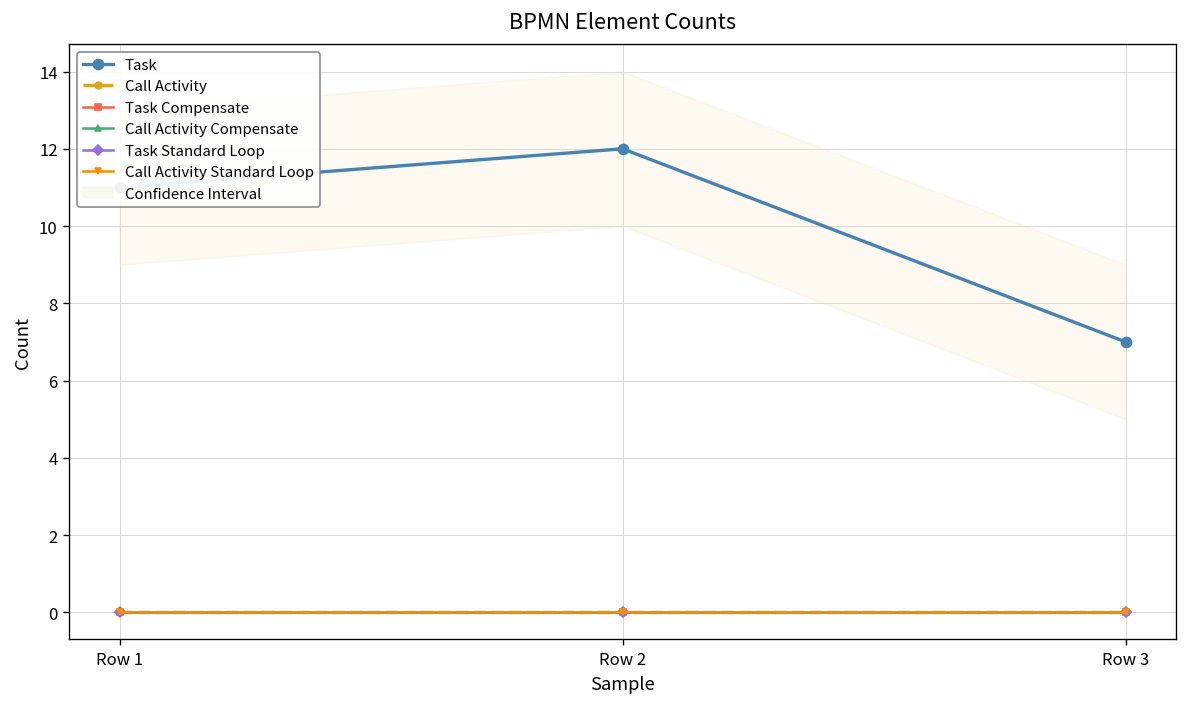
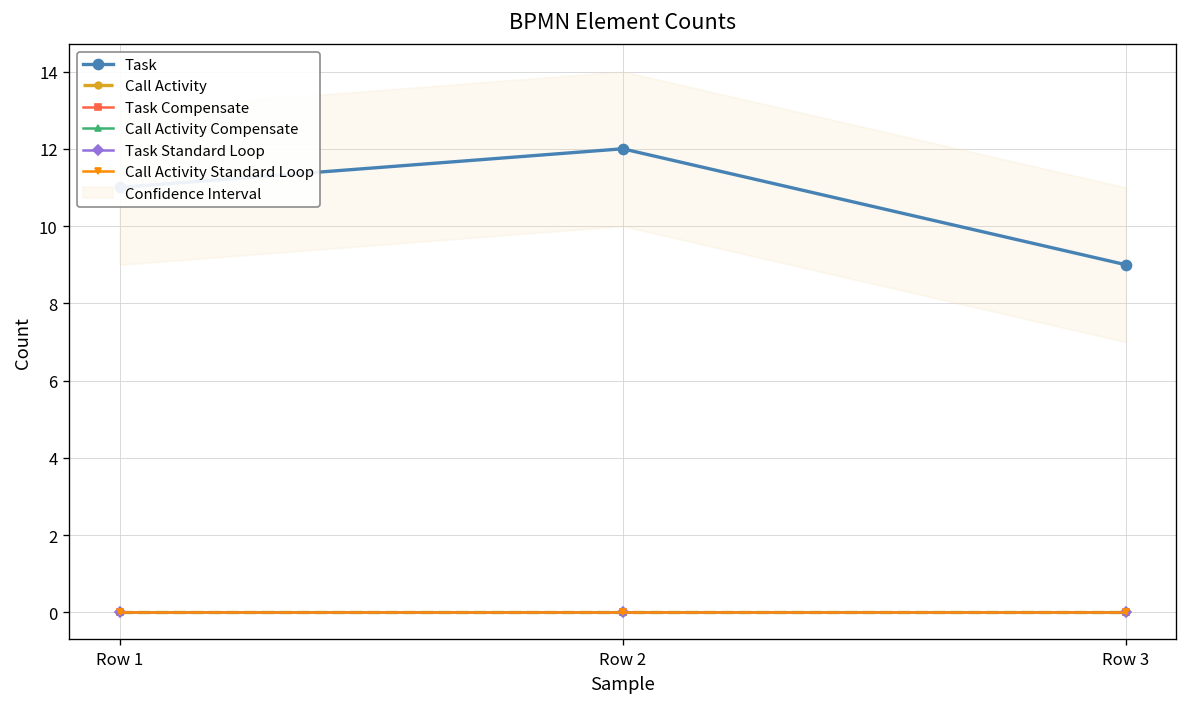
  {
    "Task": {
      "Row 2": 12,
-     "Row 3": 7
+     "Row 3": 9
    },
    "Call Activity Standard Loop": {
      "Row 1": 0,
      "Row 2": 0,
      "Row 3": 0
    }
  }
